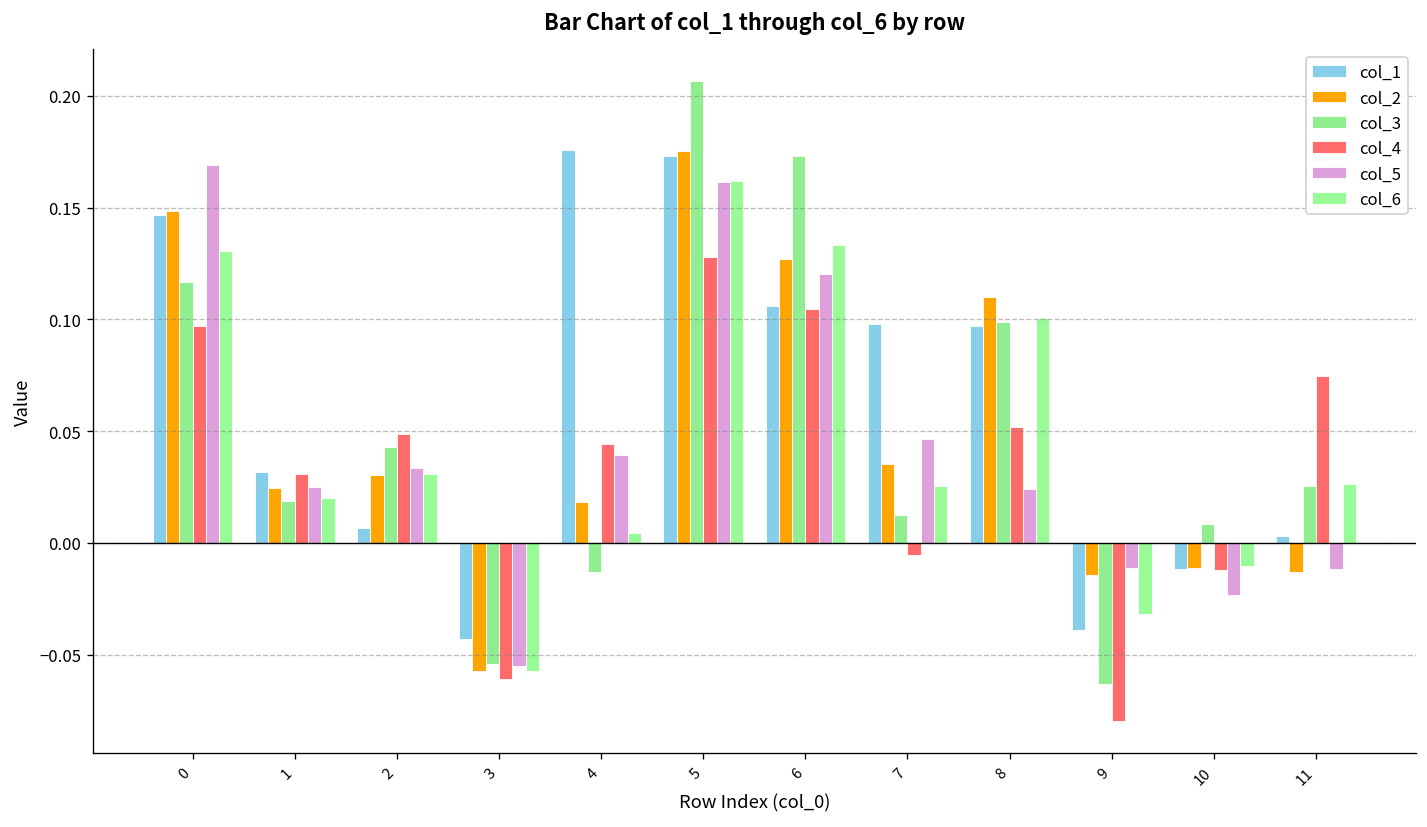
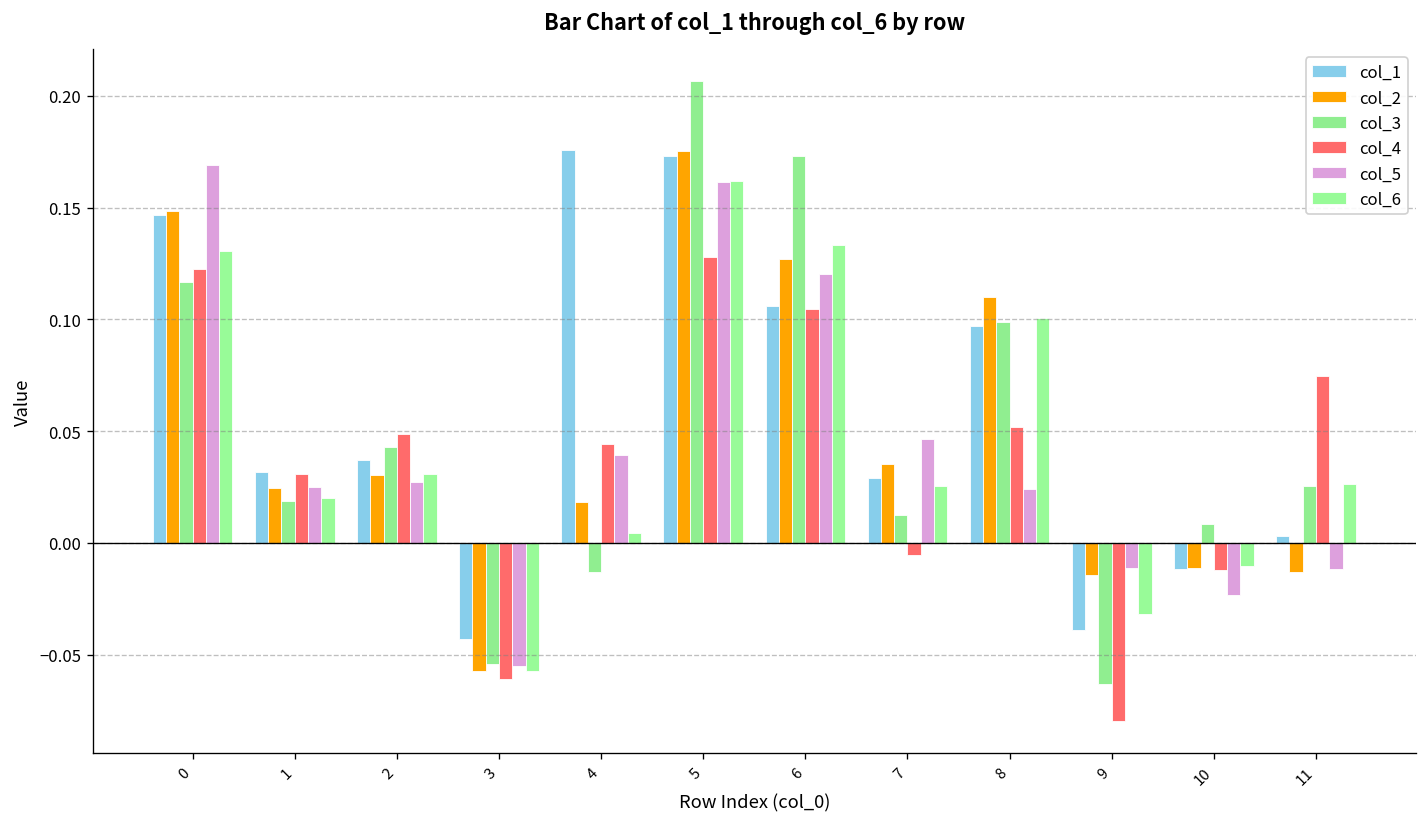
  {
    "col_1": {
      "0": 0.147,
      "1": 0.032,
-     "2": 0.007,
+     "2": 0.037,
      "3": -0.043,
      "4": 0.176,
      "5": 0.173,
      "6": 0.106,
-     "7": 0.098,
+     "7": 0.029,
      "8": 0.097,
      "9": -0.039,
      "10": -0.012,
      "11": 0.003
    },
    "col_2": {
      "0": 0.148,
      "1": 0.025,
      "2": 0.030,
      "3": -0.057,
      "4": 0.018,
      "5": 0.175,
      "6": 0.127,
      "7": 0.035,
      "8": 0.110,
      "9": -0.014,
      "10": -0.011,
      "11": -0.013
    },
    "col_4": {
-     "0": 0.097,
+     "0": 0.122,
      "1": 0.031,
      "2": 0.049,
      "3": -0.061,
      "4": 0.044,
      "5": 0.128,
      "6": 0.105,
      "7": -0.006,
      "8": 0.052,
      "9": -0.080,
      "10": -0.012,
      "11": 0.075
    },
    "col_5": {
      "0": 0.169,
      "1": 0.025,
-     "2": 0.034,
+     "2": 0.027,
      "3": -0.055,
      "4": 0.039,
      "5": 0.162,
      "6": 0.120,
      "7": 0.046,
      "8": 0.024,
      "9": -0.011,
      "10": -0.023,
      "11": -0.012
    }
  }
